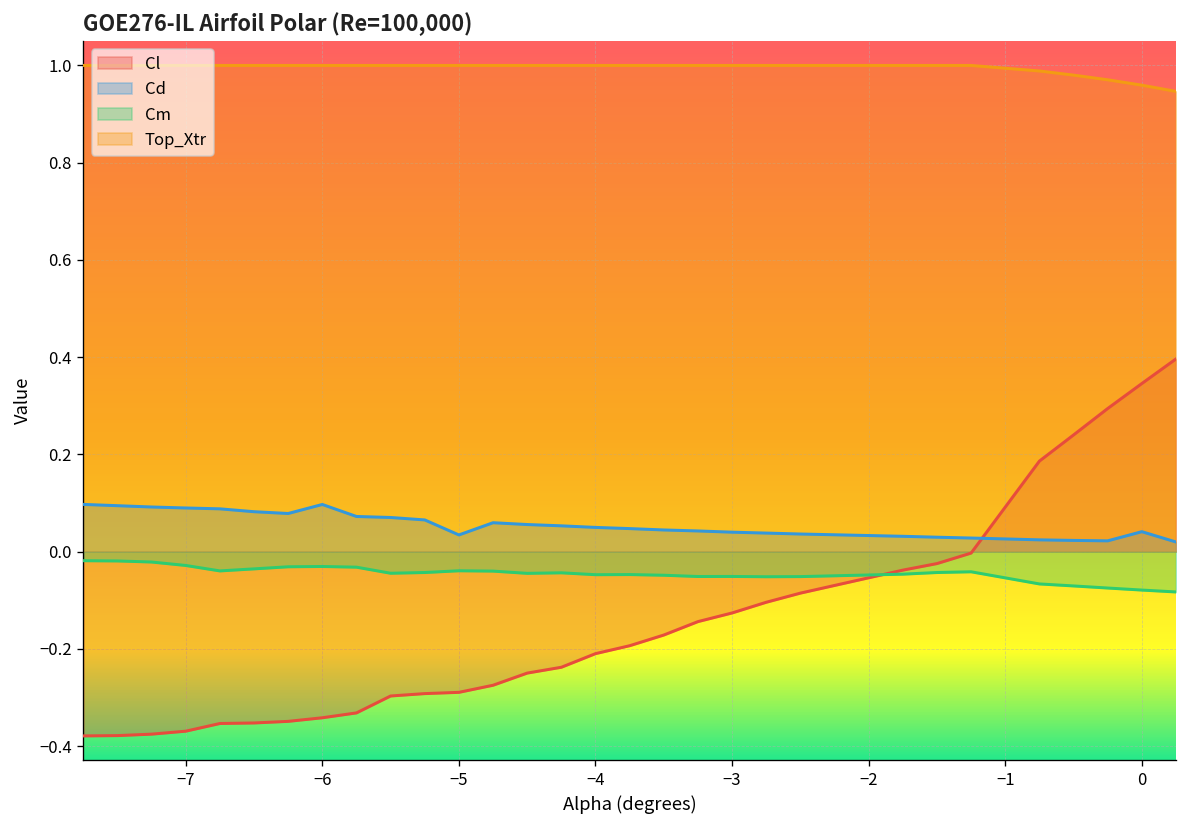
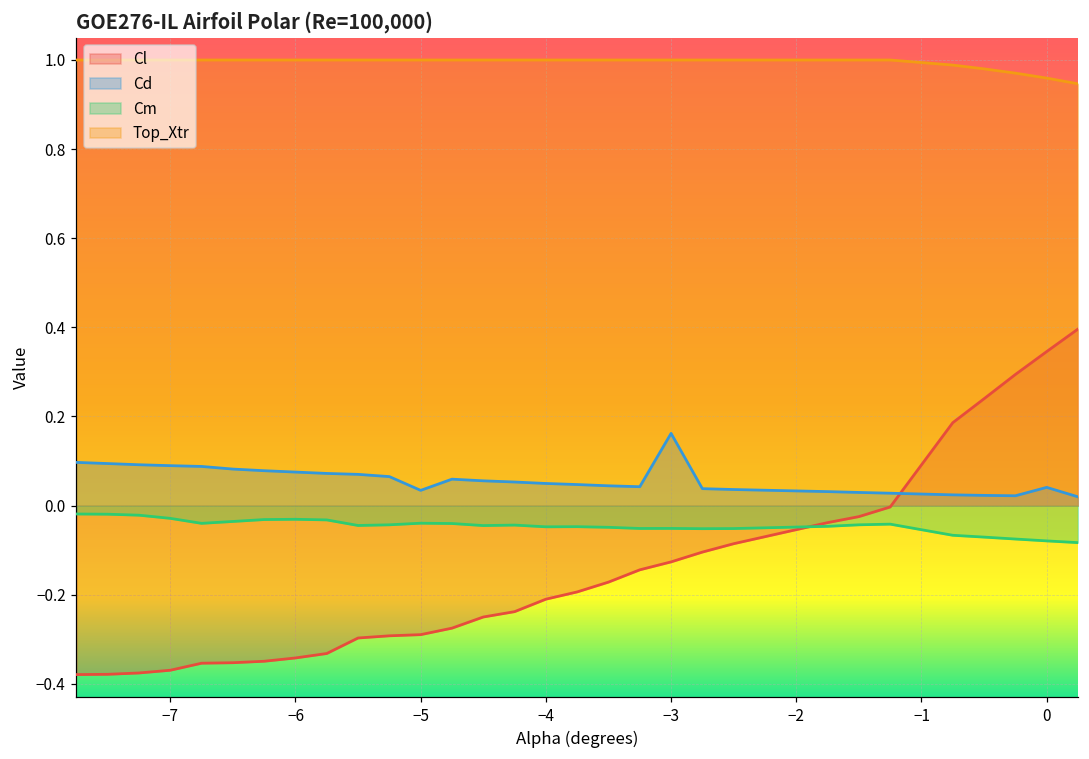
  {
    "Cd": {
      "−7": 0.09,
-     "−6": 0.10,
+     "−6": 0.08,
      "−5": 0.03,
      "−4": 0.05,
-     "−3": 0.04,
+     "−3": 0.16,
      "0": 0.04
    }
  }
